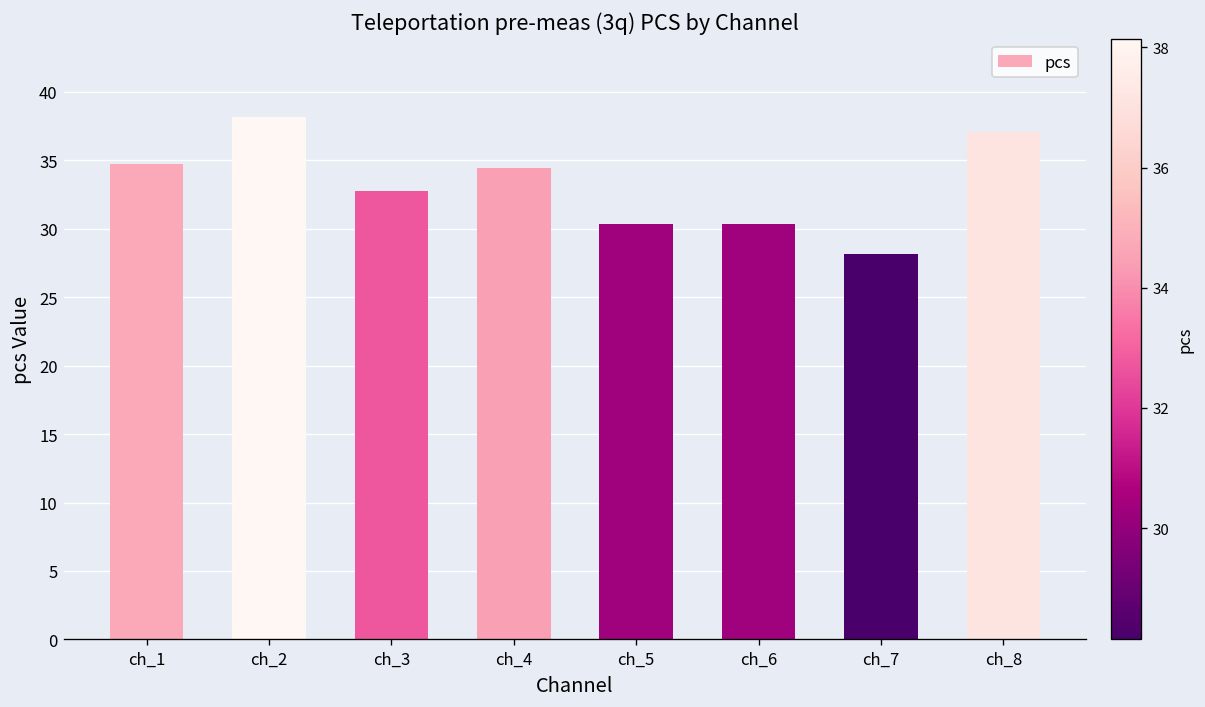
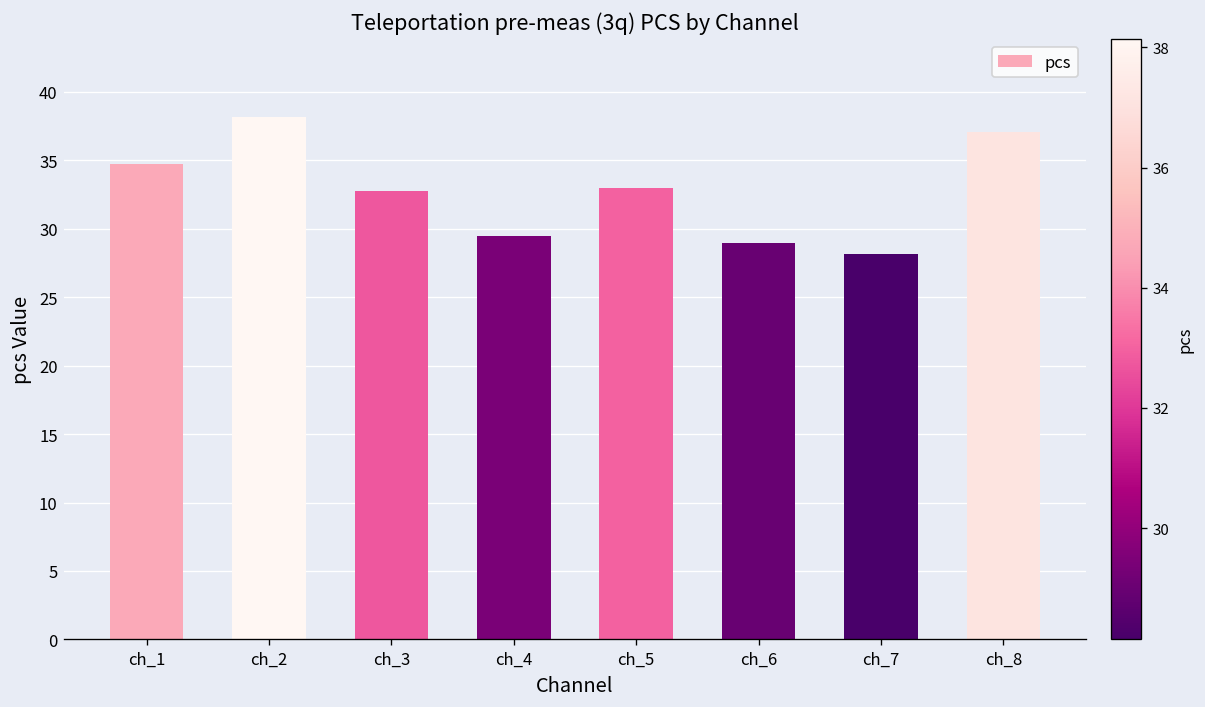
  {
    "ch_1": 34.7,
    "ch_2": 38.1,
    "ch_3": 32.7,
-   "ch_4": 34.4,
-   "ch_5": 30.3,
-   "ch_6": 30.3,
+   "ch_4": 29.4,
+   "ch_5": 33.0,
+   "ch_6": 28.9,
    "ch_7": 28.1,
    "ch_8": 37.1
  }
